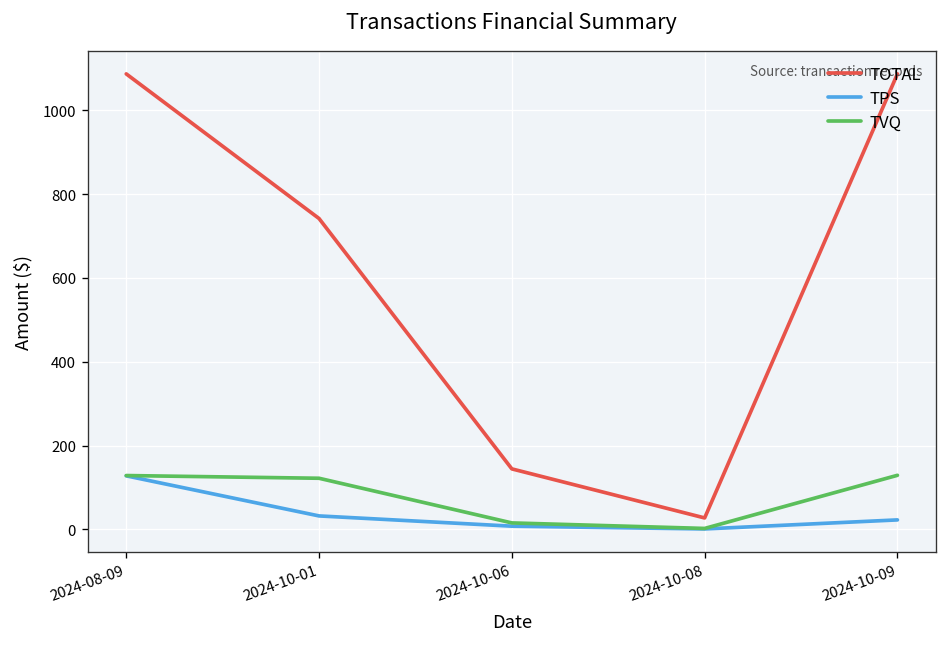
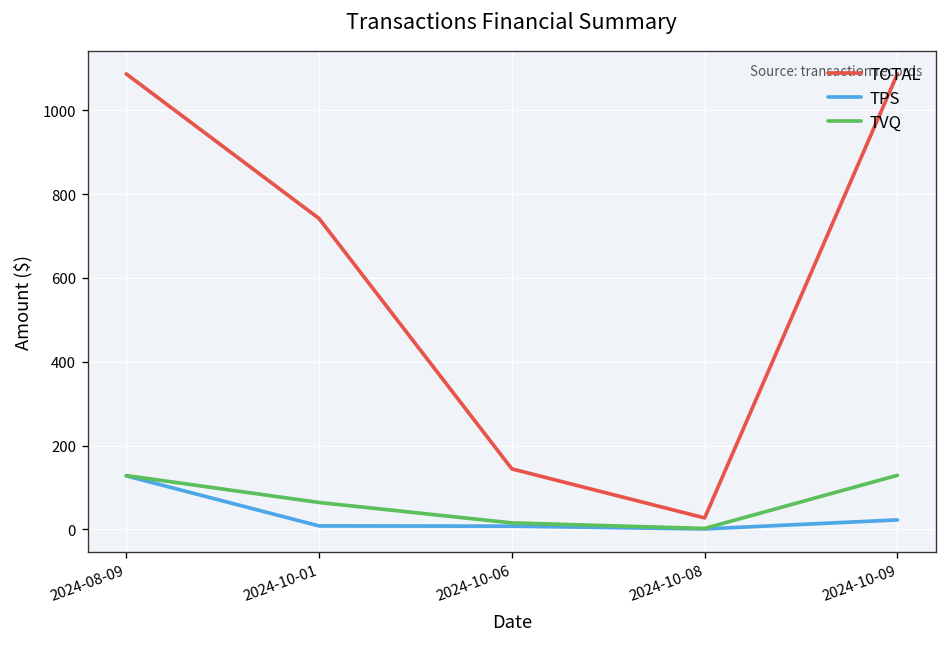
  {
    "TOTAL": {
      "2024-08-09": 1090,
      "2024-10-01": 740,
      "2024-10-06": 140,
      "2024-10-08": 30,
      "2024-10-09": 1090
    },
    "TPS": {
-     "2024-10-01": 30,
+     "2024-10-01": 10,
      "2024-10-06": 10,
      "2024-10-09": 20
    },
    "TVQ": {
-     "2024-10-01": 120,
+     "2024-10-01": 60,
      "2024-10-06": 20,
      "2024-10-09": 130
    }
  }
